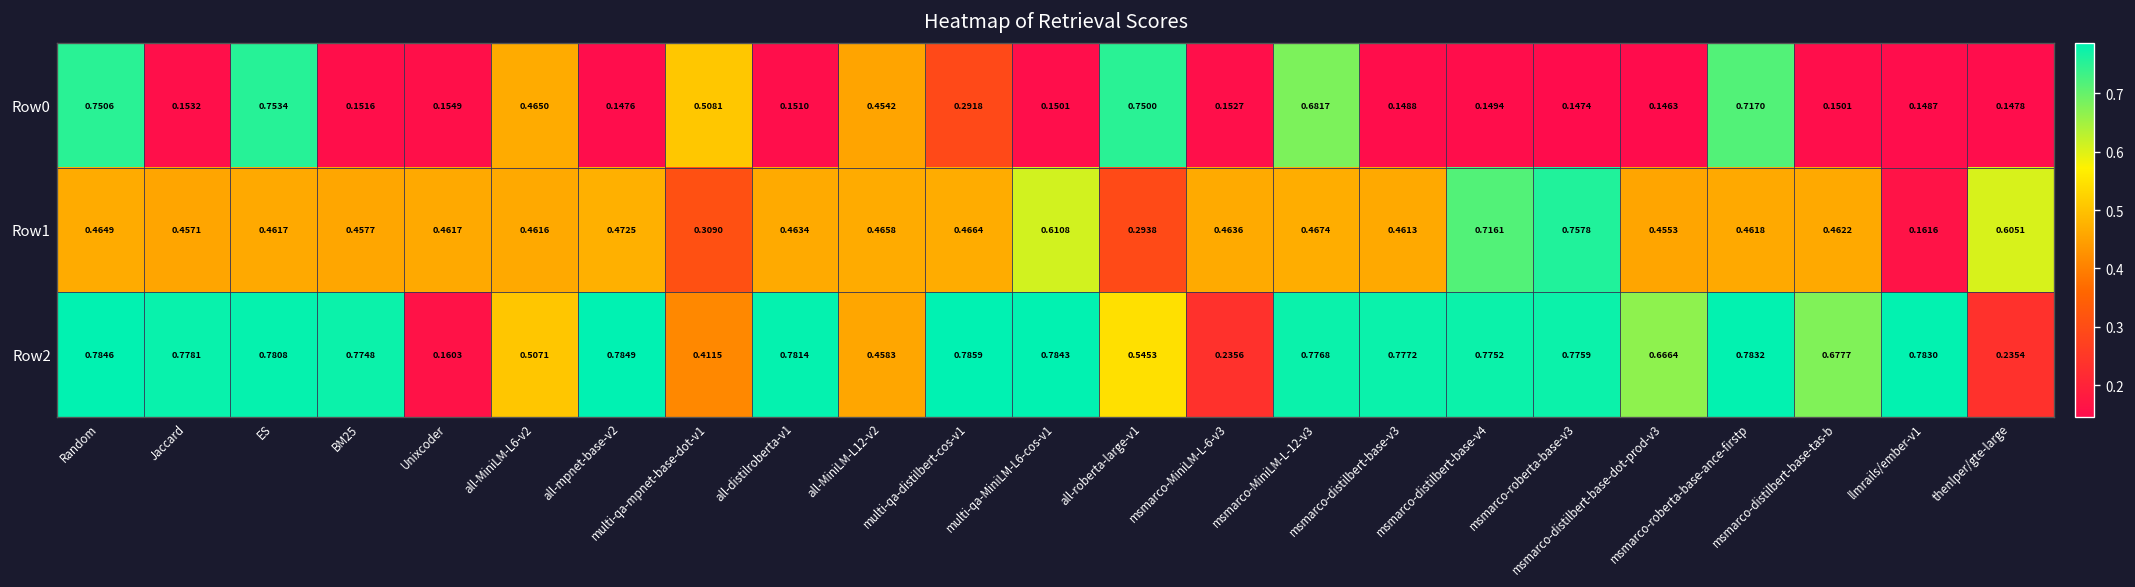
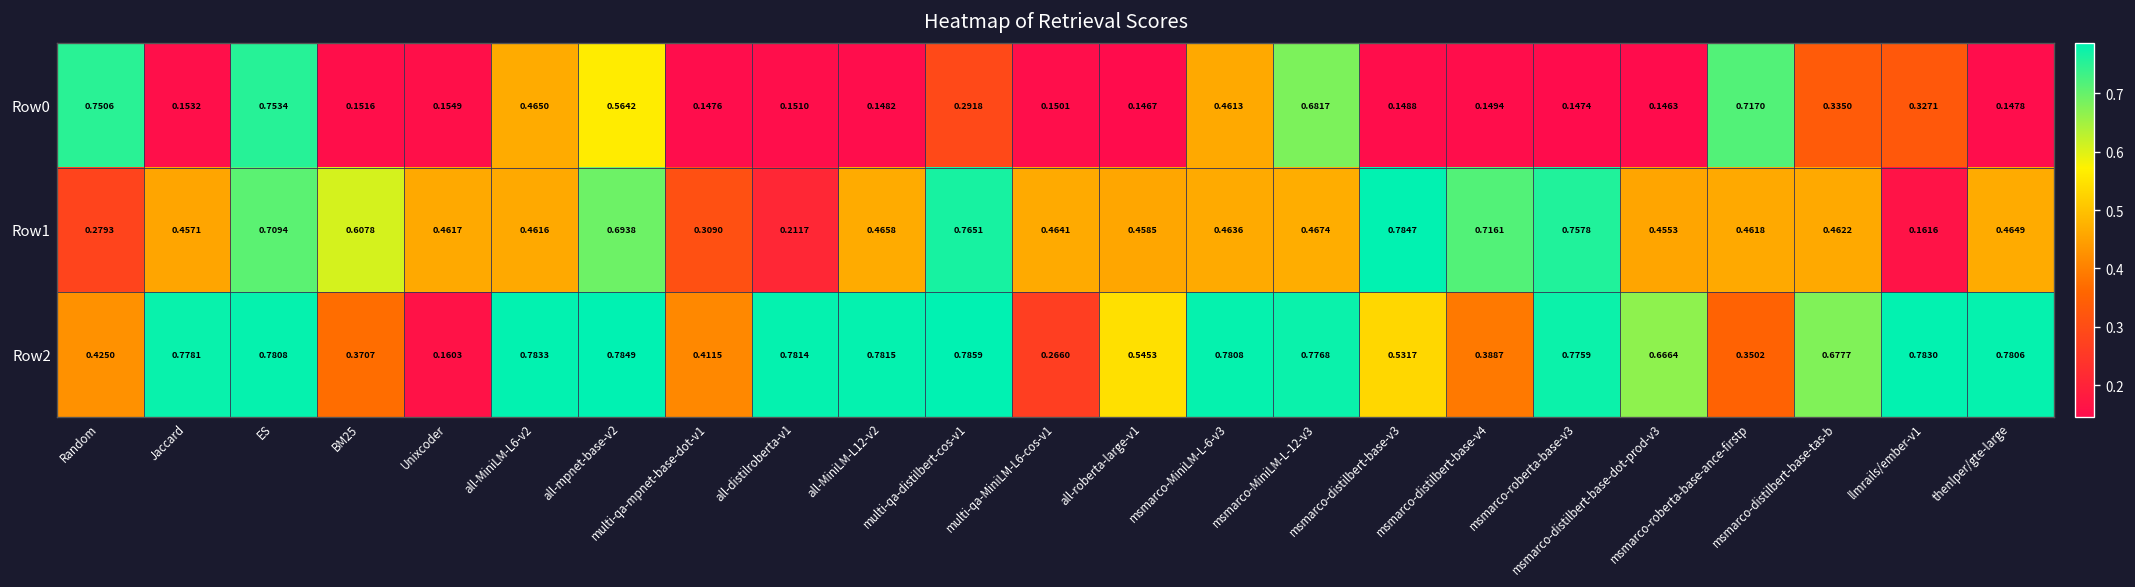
  {
    "Row0": {
      "Random": 0.7506,
      "Jaccard": 0.1532,
      "ES": 0.7534,
      "BM25": 0.1516,
      "Unixcoder": 0.1549,
      "all-MiniLM-L6-v2": 0.4650,
-     "all-mpnet-base-v2": 0.1476,
-     "multi-qa-mpnet-base-dot-v1": 0.5081,
+     "all-mpnet-base-v2": 0.5642,
+     "multi-qa-mpnet-base-dot-v1": 0.1476,
      "all-distilroberta-v1": 0.1510,
-     "all-MiniLM-L12-v2": 0.4542,
+     "all-MiniLM-L12-v2": 0.1482,
      "multi-qa-distilbert-cos-v1": 0.2918,
      "multi-qa-MiniLM-L6-cos-v1": 0.1501,
-     "all-roberta-large-v1": 0.7500,
-     "msmarco-MiniLM-L-6-v3": 0.1527,
+     "all-roberta-large-v1": 0.1467,
+     "msmarco-MiniLM-L-6-v3": 0.4613,
      "msmarco-MiniLM-L-12-v3": 0.6817,
      "msmarco-distilbert-base-v3": 0.1488,
      "msmarco-distilbert-base-v4": 0.1494,
      "msmarco-roberta-base-v3": 0.1474,
      "msmarco-distilbert-base-dot-prod-v3": 0.1463,
      "msmarco-roberta-base-ance-firstp": 0.7170,
-     "msmarco-distilbert-base-tas-b": 0.1501,
-     "llmrails/ember-v1": 0.1487,
+     "msmarco-distilbert-base-tas-b": 0.3350,
+     "llmrails/ember-v1": 0.3271,
      "thenlper/gte-large": 0.1478
    },
    "Row1": {
-     "Random": 0.4649,
+     "Random": 0.2793,
      "Jaccard": 0.4571,
-     "ES": 0.4617,
-     "BM25": 0.4577,
+     "ES": 0.7094,
+     "BM25": 0.6078,
      "Unixcoder": 0.4617,
      "all-MiniLM-L6-v2": 0.4616,
-     "all-mpnet-base-v2": 0.4725,
+     "all-mpnet-base-v2": 0.6938,
      "multi-qa-mpnet-base-dot-v1": 0.3090,
-     "all-distilroberta-v1": 0.4634,
+     "all-distilroberta-v1": 0.2117,
      "all-MiniLM-L12-v2": 0.4658,
-     "multi-qa-distilbert-cos-v1": 0.4664,
-     "multi-qa-MiniLM-L6-cos-v1": 0.6108,
-     "all-roberta-large-v1": 0.2938,
+     "multi-qa-distilbert-cos-v1": 0.7651,
+     "multi-qa-MiniLM-L6-cos-v1": 0.4641,
+     "all-roberta-large-v1": 0.4585,
      "msmarco-MiniLM-L-6-v3": 0.4636,
      "msmarco-MiniLM-L-12-v3": 0.4674,
-     "msmarco-distilbert-base-v3": 0.4613,
+     "msmarco-distilbert-base-v3": 0.7847,
      "msmarco-distilbert-base-v4": 0.7161,
      "msmarco-roberta-base-v3": 0.7578,
      "msmarco-distilbert-base-dot-prod-v3": 0.4553,
      "msmarco-roberta-base-ance-firstp": 0.4618,
      "msmarco-distilbert-base-tas-b": 0.4622,
      "llmrails/ember-v1": 0.1616,
-     "thenlper/gte-large": 0.6051
+     "thenlper/gte-large": 0.4649
    },
    "Row2": {
-     "Random": 0.7846,
+     "Random": 0.4250,
      "Jaccard": 0.7781,
      "ES": 0.7808,
-     "BM25": 0.7748,
+     "BM25": 0.3707,
      "Unixcoder": 0.1603,
-     "all-MiniLM-L6-v2": 0.5071,
+     "all-MiniLM-L6-v2": 0.7833,
      "all-mpnet-base-v2": 0.7849,
      "multi-qa-mpnet-base-dot-v1": 0.4115,
      "all-distilroberta-v1": 0.7814,
-     "all-MiniLM-L12-v2": 0.4583,
+     "all-MiniLM-L12-v2": 0.7815,
      "multi-qa-distilbert-cos-v1": 0.7859,
-     "multi-qa-MiniLM-L6-cos-v1": 0.7843,
+     "multi-qa-MiniLM-L6-cos-v1": 0.2660,
      "all-roberta-large-v1": 0.5453,
-     "msmarco-MiniLM-L-6-v3": 0.2356,
+     "msmarco-MiniLM-L-6-v3": 0.7808,
      "msmarco-MiniLM-L-12-v3": 0.7768,
-     "msmarco-distilbert-base-v3": 0.7772,
-     "msmarco-distilbert-base-v4": 0.7752,
+     "msmarco-distilbert-base-v3": 0.5317,
+     "msmarco-distilbert-base-v4": 0.3887,
      "msmarco-roberta-base-v3": 0.7759,
      "msmarco-distilbert-base-dot-prod-v3": 0.6664,
-     "msmarco-roberta-base-ance-firstp": 0.7832,
+     "msmarco-roberta-base-ance-firstp": 0.3502,
      "msmarco-distilbert-base-tas-b": 0.6777,
      "llmrails/ember-v1": 0.7830,
-     "thenlper/gte-large": 0.2354
+     "thenlper/gte-large": 0.7806
    }
  }
